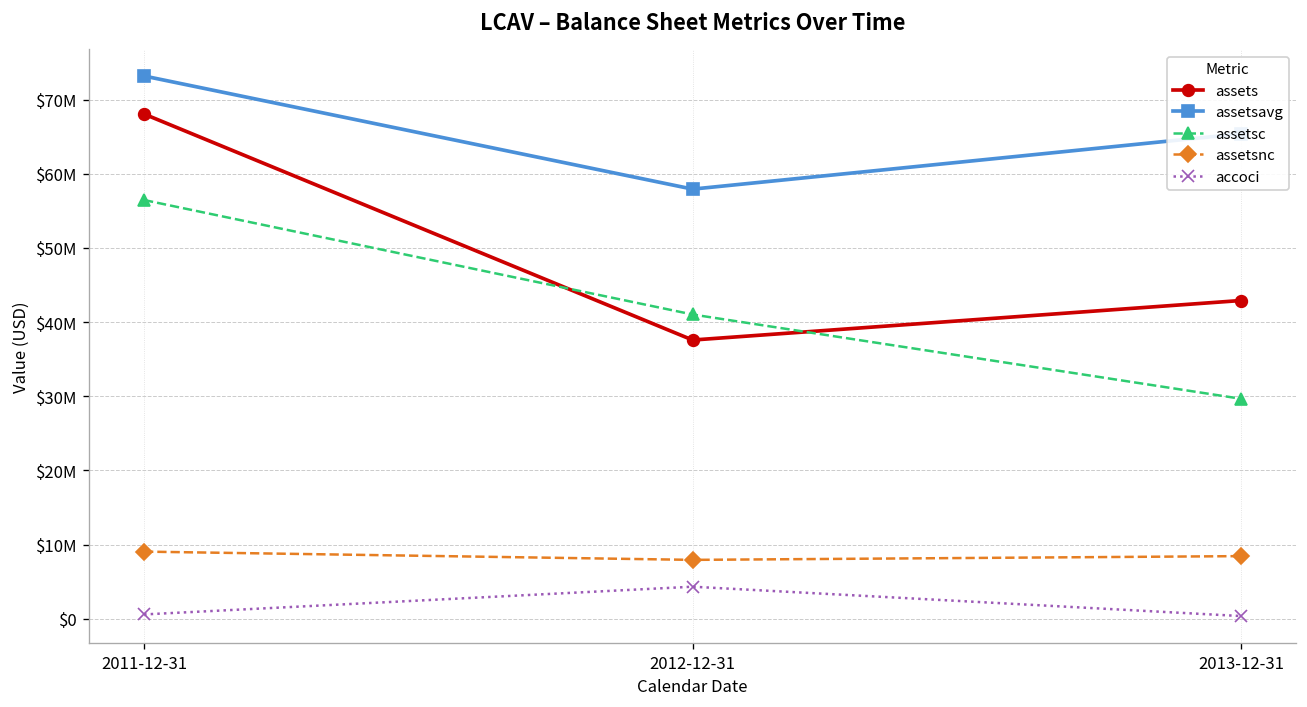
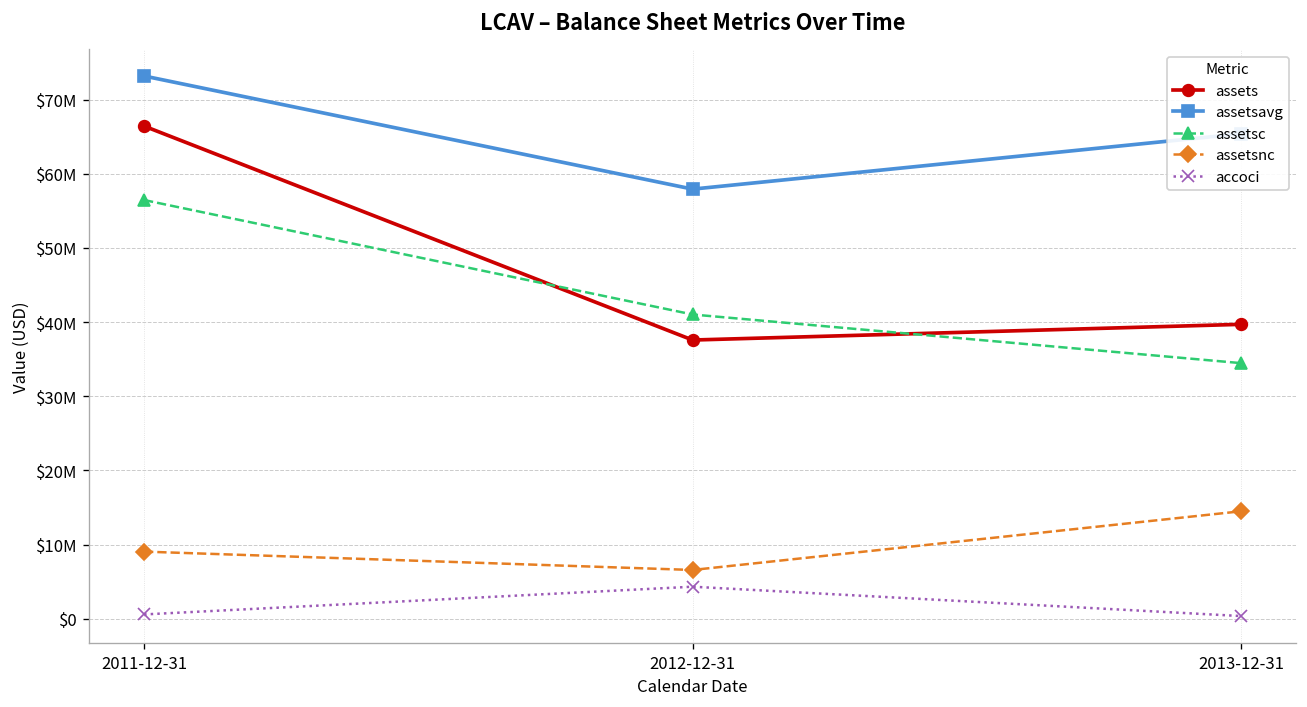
  {
    "assets": {
-     "2011-12-31": "$68000000",
+     "2011-12-31": "$66000000",
      "2012-12-31": "$38000000",
-     "2013-12-31": "$43000000"
+     "2013-12-31": "$40000000"
    },
    "assetsavg": {
      "2011-12-31": "$73000000",
      "2012-12-31": "$58000000"
    },
    "assetsc": {
      "2011-12-31": "$56000000",
      "2012-12-31": "$41000000",
-     "2013-12-31": "$30000000"
+     "2013-12-31": "$34000000"
    },
    "assetsnc": {
      "2011-12-31": "$9000000",
-     "2012-12-31": "$8000000",
-     "2013-12-31": "$8000000"
+     "2012-12-31": "$7000000",
+     "2013-12-31": "$14000000"
    },
    "accoci": {
      "2011-12-31": "$1000000",
      "2012-12-31": "$4000000",
      "2013-12-31": "$0"
    }
  }
